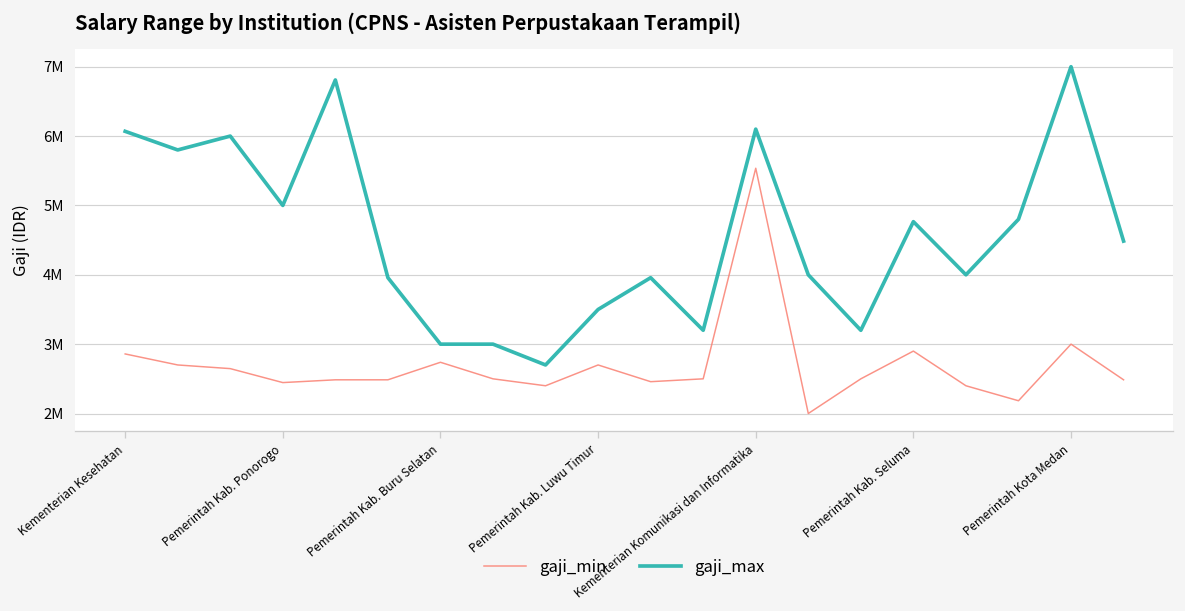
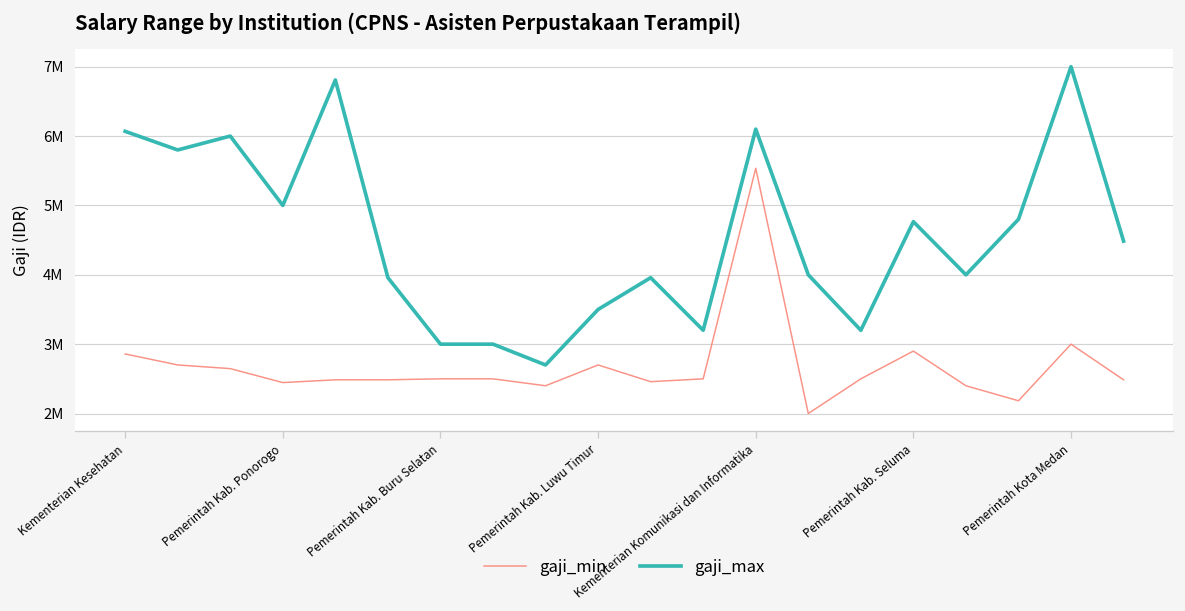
  {
    "gaji_min": {
      "Kementerian Kesehatan": 2900000,
      "Pemerintah Kab. Ponorogo": 2400000,
-     "Pemerintah Kab. Buru Selatan": 2700000,
+     "Pemerintah Kab. Buru Selatan": 2500000,
      "Pemerintah Kab. Luwu Timur": 2700000,
      "Kementerian Komunikasi dan Informatika": 5500000,
      "Pemerintah Kab. Seluma": 2900000,
      "Pemerintah Kota Medan": 3000000
    },
    "gaji_max": {
      "Kementerian Kesehatan": 6100000,
      "Pemerintah Kab. Ponorogo": 5000000,
      "Pemerintah Kab. Buru Selatan": 3000000,
      "Pemerintah Kab. Luwu Timur": 3500000,
      "Kementerian Komunikasi dan Informatika": 6100000,
      "Pemerintah Kab. Seluma": 4800000,
      "Pemerintah Kota Medan": 7000000
    }
  }
